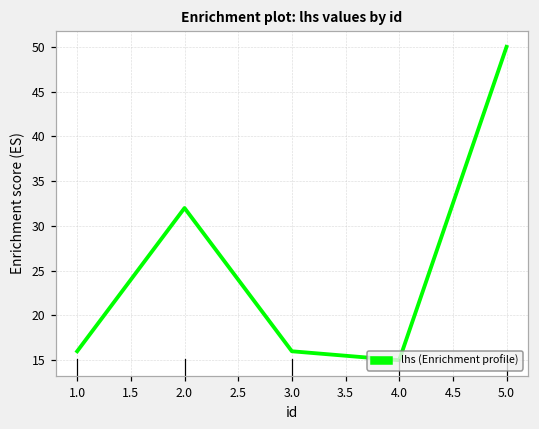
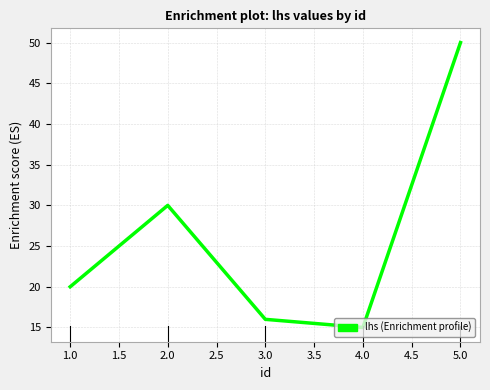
  {
-   "1.0": 16,
-   "2.0": 32,
+   "1.0": 20,
+   "2.0": 30,
    "3.0": 16,
    "5.0": 50
  }
